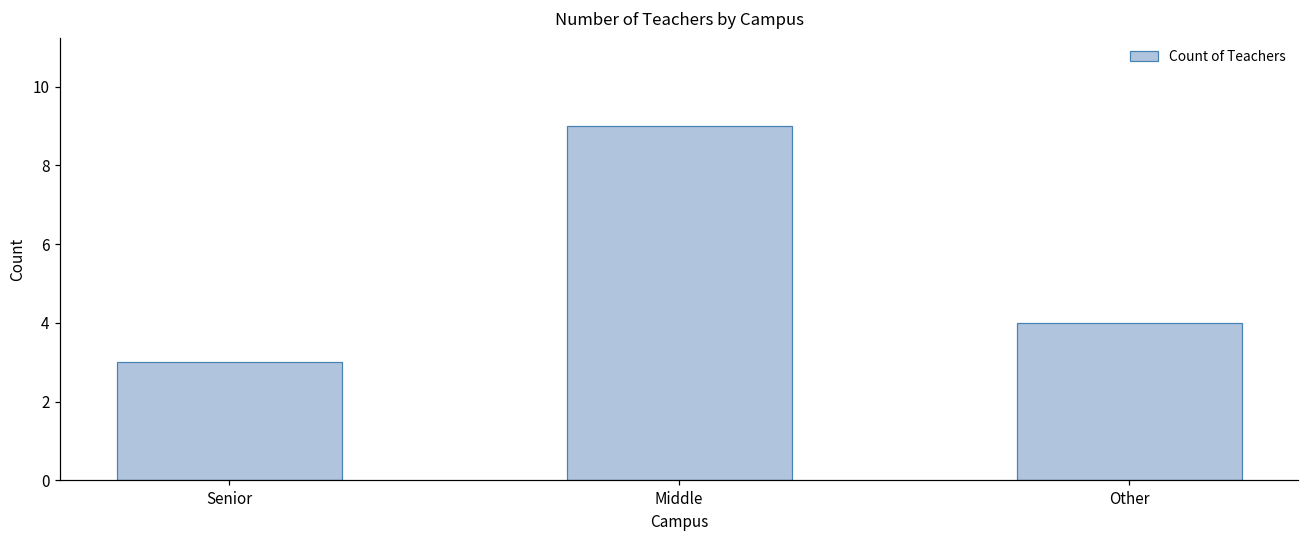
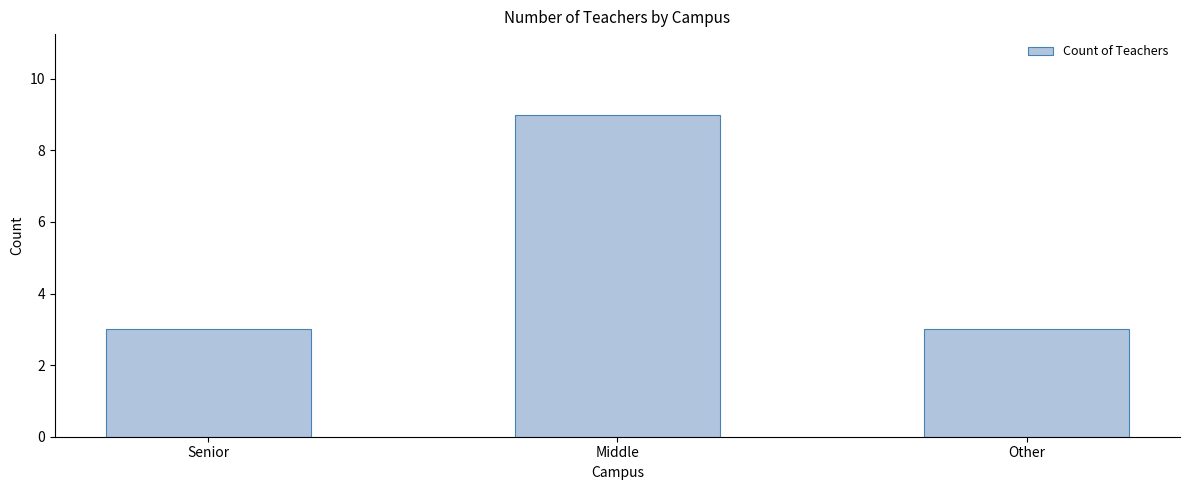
  {
    "Senior": 3,
    "Middle": 9,
-   "Other": 4
+   "Other": 3
  }
